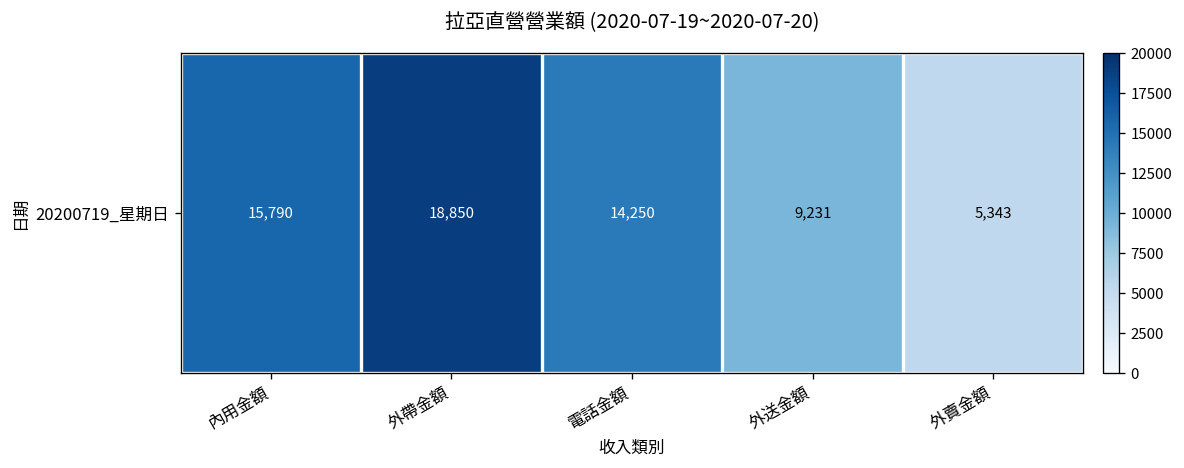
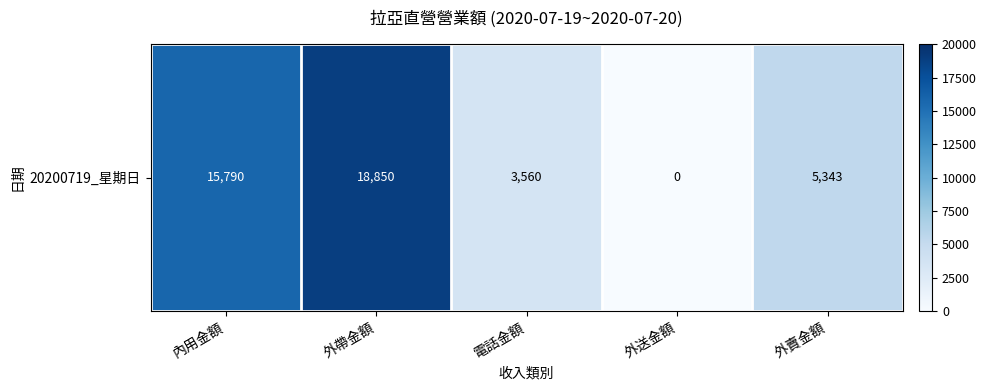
  {
    "20200719_星期日": {
      "內用金額": "15,790",
      "外帶金額": "18,850",
-     "電話金額": "14,250",
-     "外送金額": "9,231",
+     "電話金額": "3,560",
+     "外送金額": "0",
      "外賣金額": "5,343"
    }
  }
